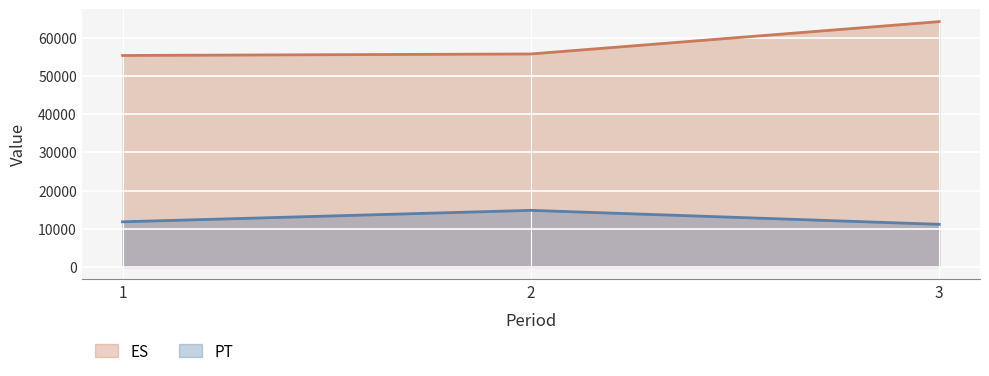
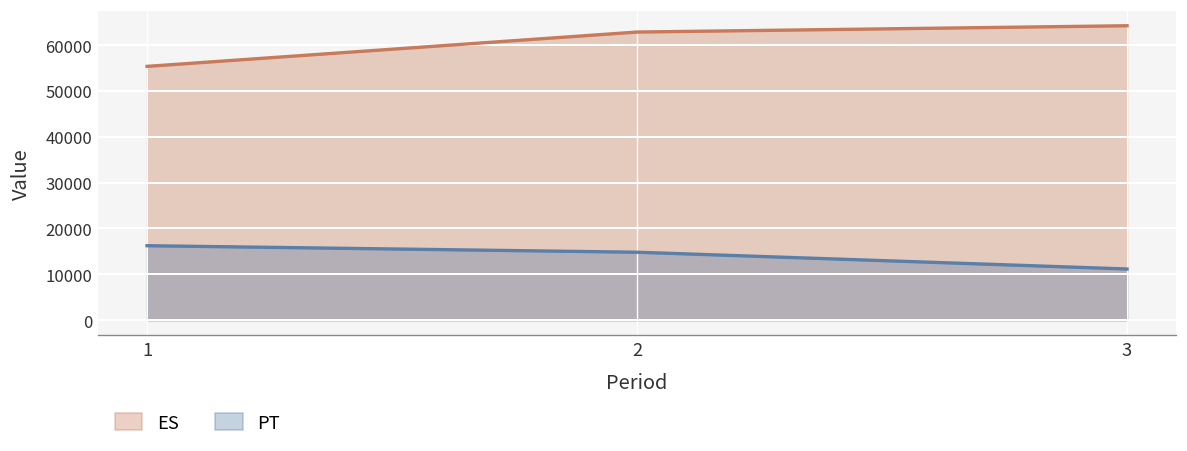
  {
    "ES": {
      "1": 55000,
-     "2": 56000,
+     "2": 63000,
      "3": 64000
    },
    "PT": {
-     "1": 12000,
+     "1": 16000,
      "2": 15000,
      "3": 11000
    }
  }
